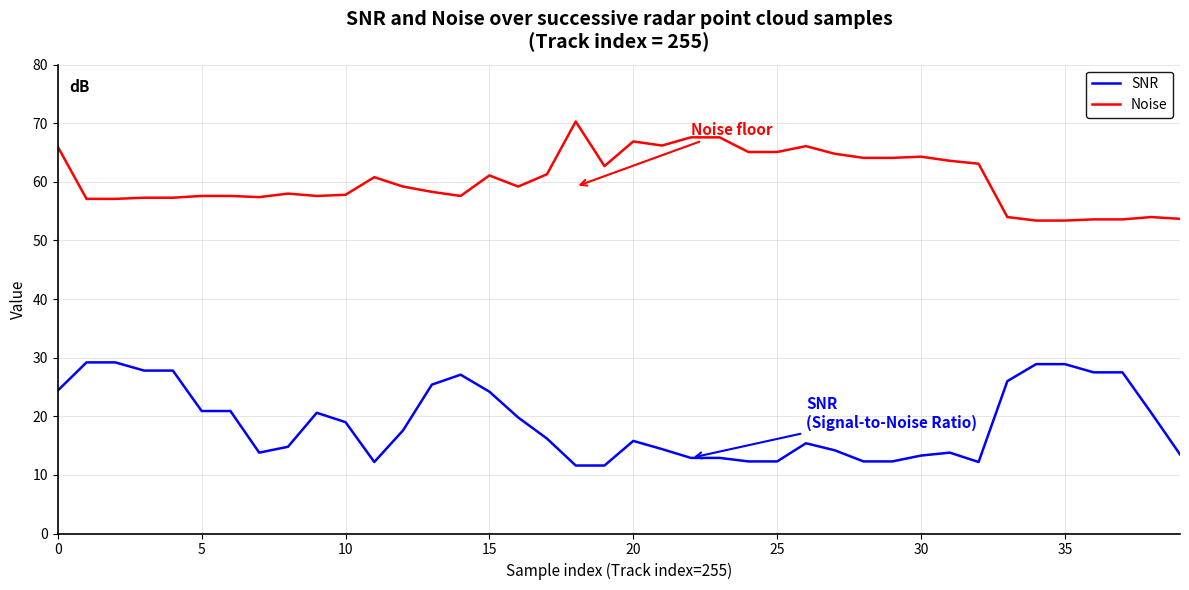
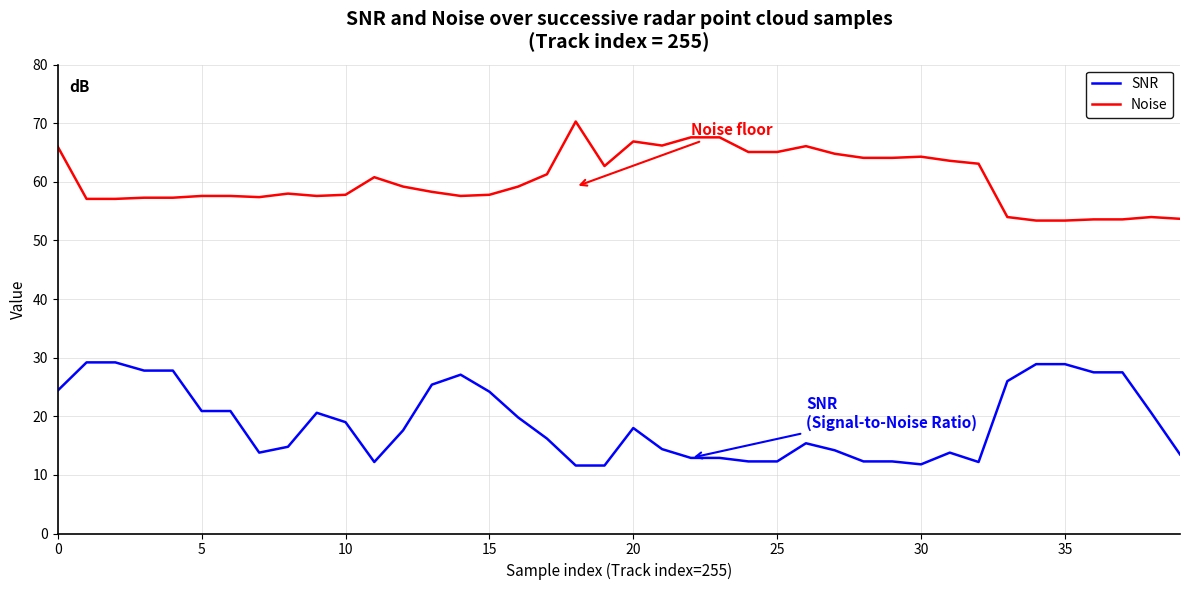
  {
    "SNR": {
      "0": 24,
      "5": 21,
      "10": 19,
      "15": 24,
-     "20": 16,
+     "20": 18,
      "25": 12,
-     "30": 13,
+     "30": 12,
      "35": 29
    },
    "Noise": {
      "0": 66,
      "5": 58,
      "10": 58,
-     "15": 61,
+     "15": 58,
      "20": 67,
      "25": 65,
      "30": 64,
      "35": 53
    }
  }
